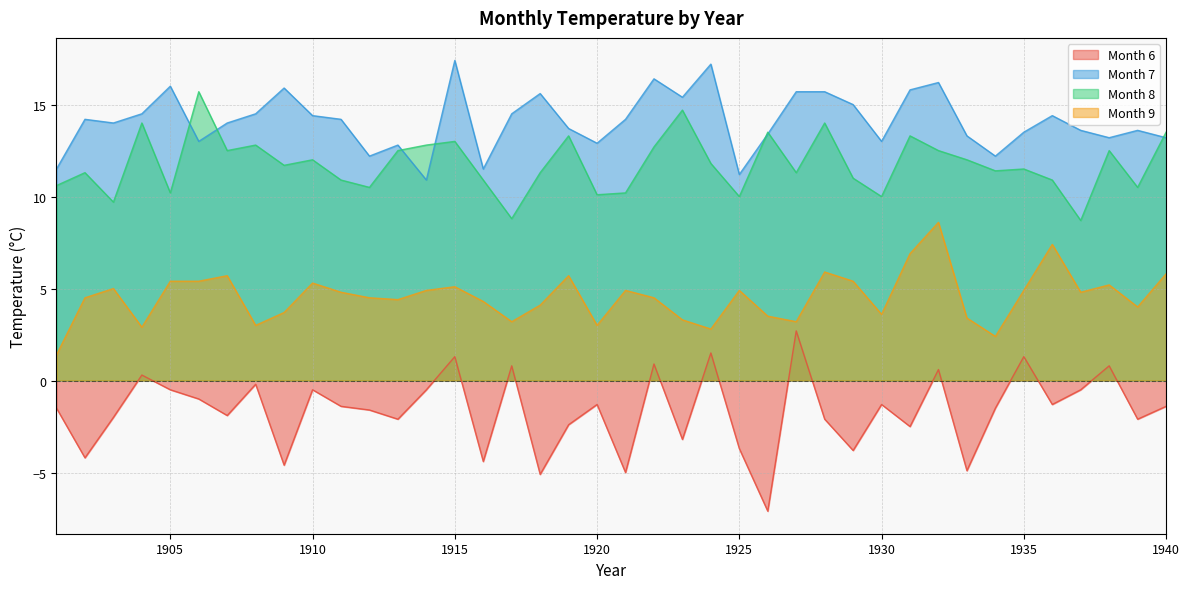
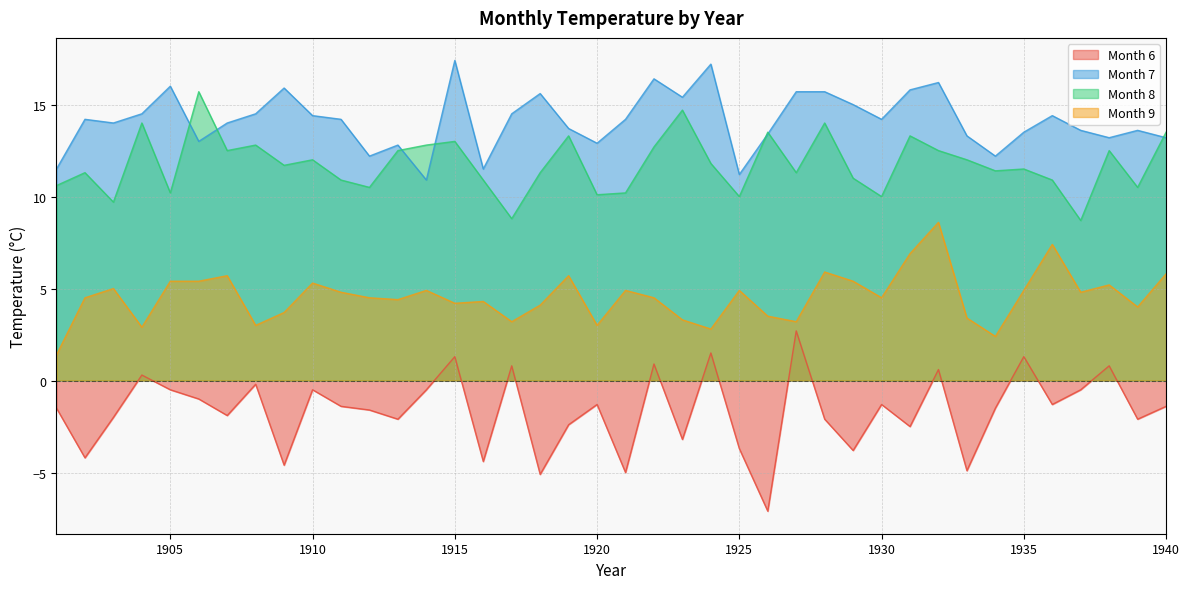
  {
    "Month 7": {
      "1905": 16.0,
      "1910": 14.4,
      "1915": 17.4,
      "1920": 12.9,
      "1925": 11.2,
-     "1930": 13.0,
+     "1930": 14.2,
      "1935": 13.5,
      "1940": 13.2
    },
    "Month 8": {
      "1905": 10.2,
      "1910": 12.0,
      "1915": 13.0,
      "1920": 10.1,
      "1925": 10.0,
      "1930": 10.0,
      "1935": 11.5,
      "1940": 13.5
    },
    "Month 9": {
      "1905": 5.4,
      "1910": 5.3,
-     "1915": 5.1,
+     "1915": 4.2,
      "1920": 3.0,
      "1925": 4.9,
-     "1930": 3.6,
+     "1930": 4.5,
      "1935": 4.9,
      "1940": 5.8
    }
  }
